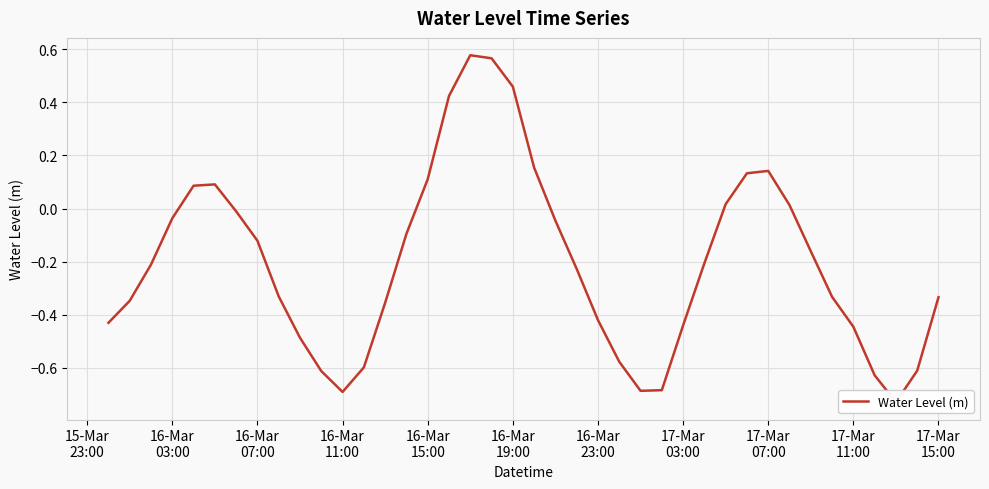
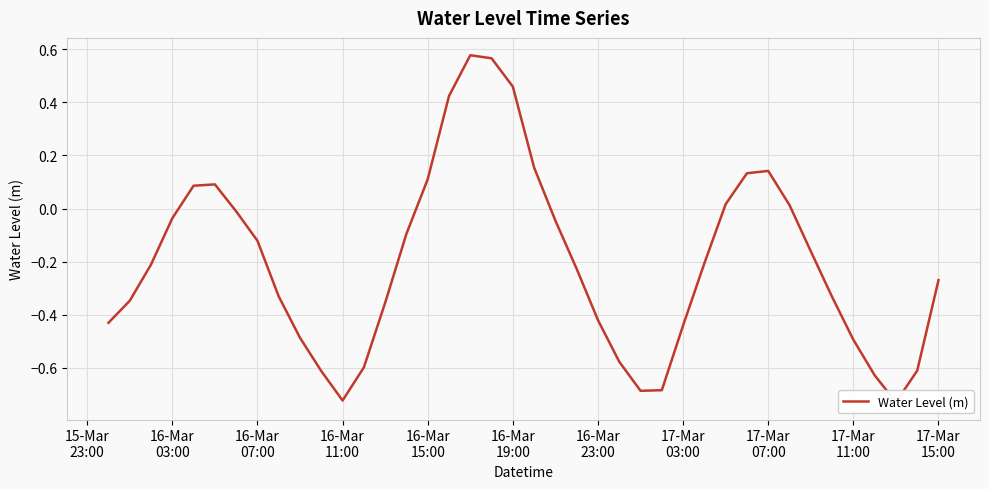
  {
    "16-Mar 03:00": -0.04,
    "16-Mar 07:00": -0.12,
-   "16-Mar 11:00": -0.69,
+   "16-Mar 11:00": -0.72,
    "16-Mar 15:00": 0.11,
    "16-Mar 19:00": 0.46,
    "16-Mar 23:00": -0.42,
    "17-Mar 03:00": -0.44,
    "17-Mar 07:00": 0.14,
-   "17-Mar 11:00": -0.44,
-   "17-Mar 15:00": -0.33
+   "17-Mar 11:00": -0.49,
+   "17-Mar 15:00": -0.27
  }
